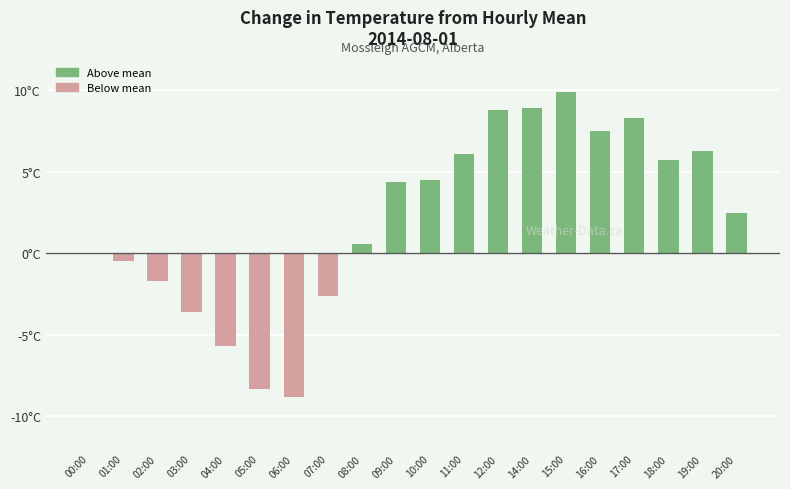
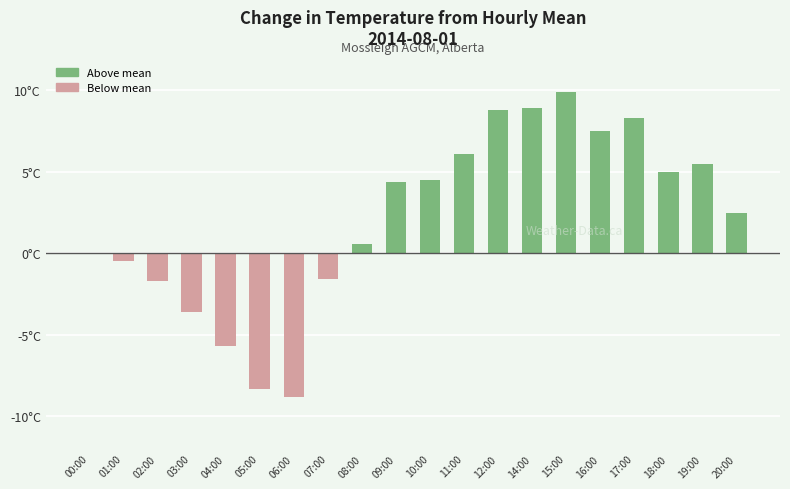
  {
    "01:00": "-0.5°C",
    "02:00": "-1.7°C",
    "03:00": "-3.6°C",
    "04:00": "-5.7°C",
    "05:00": "-8.3°C",
    "06:00": "-8.8°C",
-   "07:00": "-2.6°C",
+   "07:00": "-1.6°C",
    "08:00": "0.6°C",
    "09:00": "4.4°C",
    "10:00": "4.5°C",
    "11:00": "6.1°C",
    "12:00": "8.8°C",
    "14:00": "8.9°C",
    "15:00": "9.9°C",
    "16:00": "7.5°C",
    "17:00": "8.3°C",
-   "18:00": "5.7°C",
-   "19:00": "6.3°C",
+   "18:00": "5.0°C",
+   "19:00": "5.5°C",
    "20:00": "2.5°C"
  }
